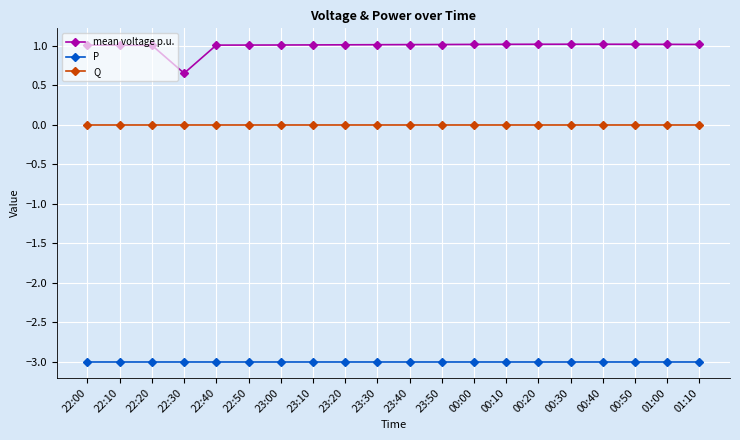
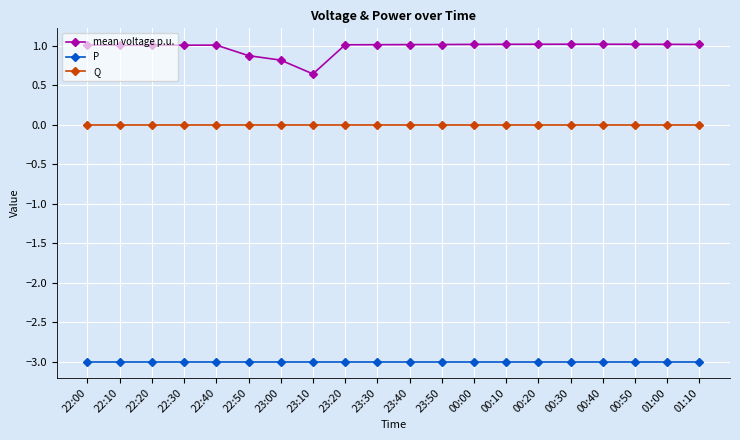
  {
    "mean voltage p.u.": {
-     "22:30": 0.7,
+     "22:30": 1.0,
      "22:40": 1.0,
-     "22:50": 1.0,
-     "23:00": 1.0,
-     "23:10": 1.0,
+     "22:50": 0.9,
+     "23:00": 0.8,
+     "23:10": 0.6,
      "23:20": 1.0,
      "23:30": 1.0,
      "23:40": 1.0,
      "23:50": 1.0,
      "00:00": 1.0,
      "00:10": 1.0,
      "00:20": 1.0,
      "00:30": 1.0,
      "00:40": 1.0,
      "00:50": 1.0,
      "01:00": 1.0,
      "01:10": 1.0
    },
    "P": {
      "22:00": -3.0,
      "22:10": -3.0,
      "22:20": -3.0,
      "22:30": -3.0,
      "22:40": -3.0,
      "22:50": -3.0,
      "23:00": -3.0,
      "23:10": -3.0,
      "23:20": -3.0,
      "23:30": -3.0,
      "23:40": -3.0,
      "23:50": -3.0,
      "00:00": -3.0,
      "00:10": -3.0,
      "00:20": -3.0,
      "00:30": -3.0,
      "00:40": -3.0,
      "00:50": -3.0,
      "01:00": -3.0,
      "01:10": -3.0
    },
    "Q": {
      "22:00": 0.0,
      "22:10": 0.0,
      "22:20": 0.0,
      "22:30": 0.0,
      "22:40": 0.0,
      "22:50": 0.0,
      "23:00": 0.0,
      "23:10": 0.0,
      "23:20": 0.0,
      "23:30": 0.0,
      "23:40": 0.0,
      "23:50": 0.0,
      "00:00": 0.0,
      "00:10": 0.0,
      "00:20": 0.0,
      "00:30": 0.0,
      "00:40": 0.0,
      "00:50": 0.0,
      "01:00": 0.0,
      "01:10": 0.0
    }
  }
